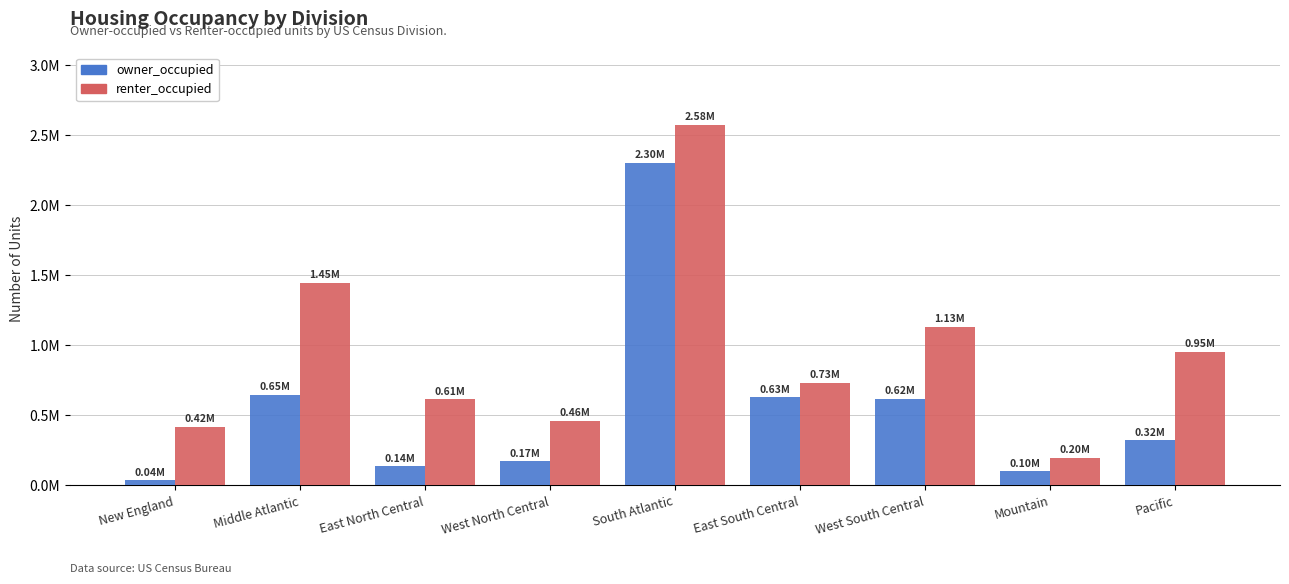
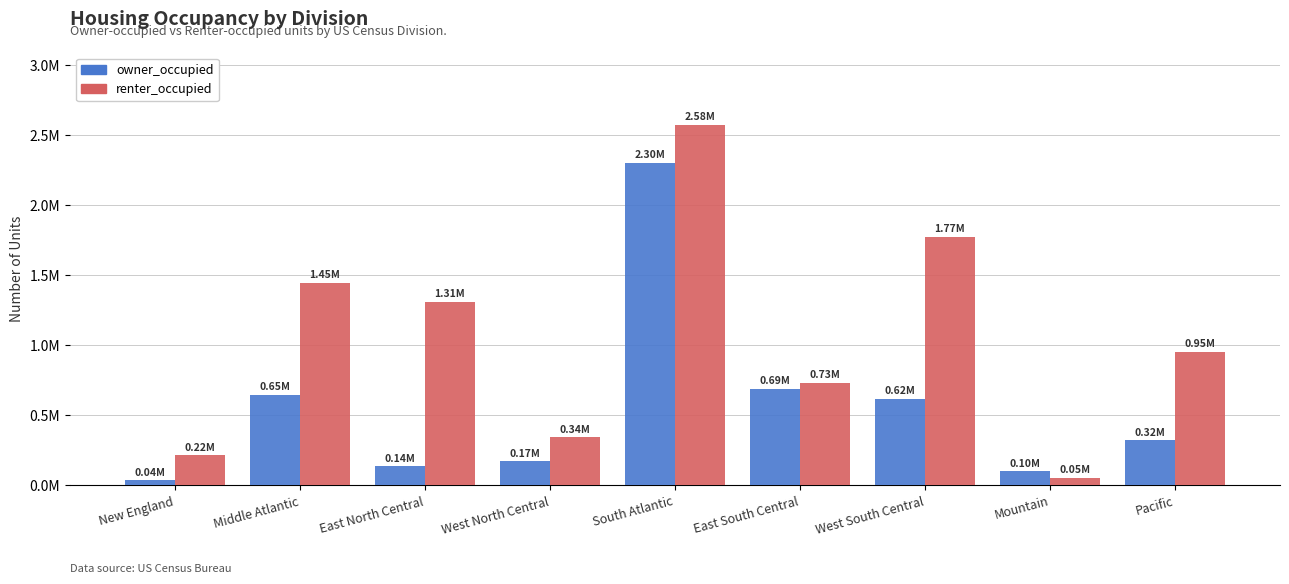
  {
    "owner_occupied": {
      "New England": "0.04M",
      "Middle Atlantic": "0.65M",
      "East North Central": "0.14M",
      "West North Central": "0.17M",
      "South Atlantic": "2.30M",
-     "East South Central": "0.63M",
+     "East South Central": "0.69M",
      "West South Central": "0.62M",
      "Mountain": "0.10M",
      "Pacific": "0.32M"
    },
    "renter_occupied": {
-     "New England": "0.42M",
+     "New England": "0.22M",
      "Middle Atlantic": "1.45M",
-     "East North Central": "0.61M",
-     "West North Central": "0.46M",
+     "East North Central": "1.31M",
+     "West North Central": "0.34M",
      "South Atlantic": "2.58M",
      "East South Central": "0.73M",
-     "West South Central": "1.13M",
-     "Mountain": "0.20M",
+     "West South Central": "1.77M",
+     "Mountain": "0.05M",
      "Pacific": "0.95M"
    }
  }
